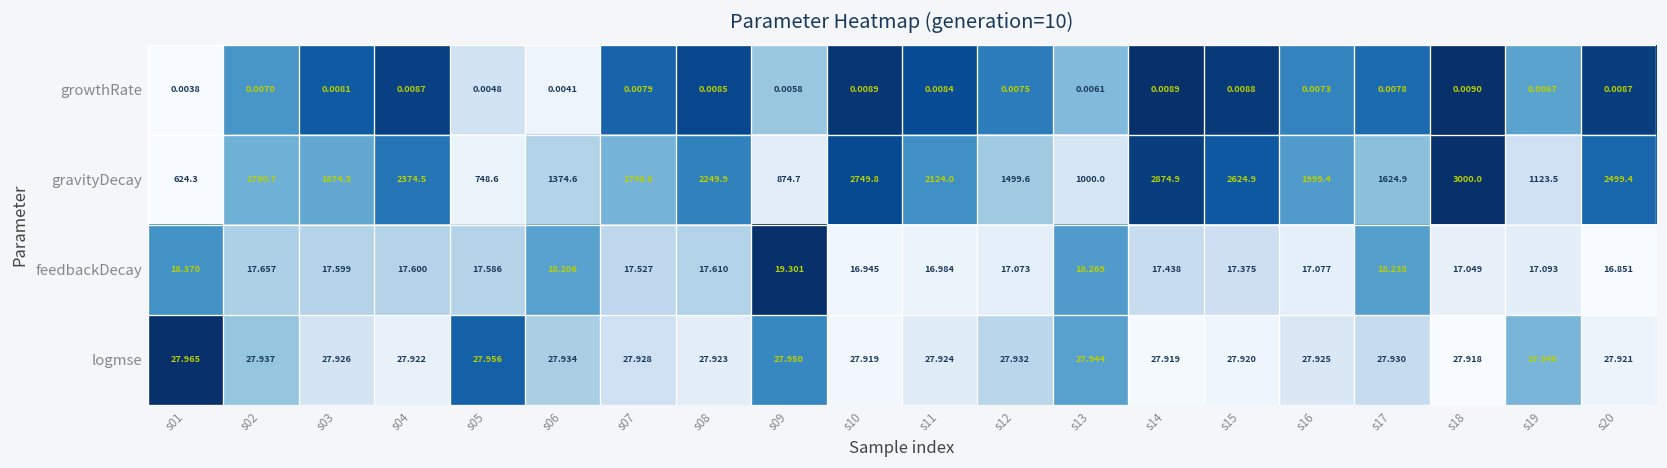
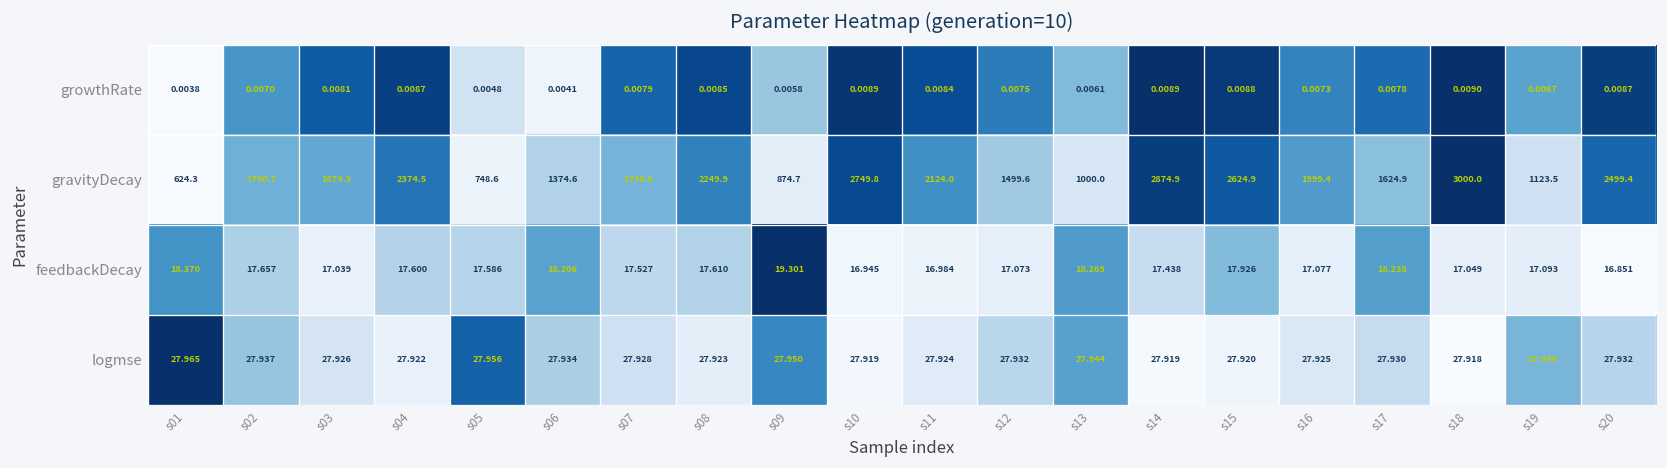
  {
    "growthRate": {
      "s01": 0.0038,
      "s02": 0.0070,
      "s03": 0.0081,
      "s04": 0.0087,
      "s05": 0.0048,
      "s06": 0.0041,
      "s07": 0.0079,
      "s08": 0.0085,
      "s09": 0.0058,
      "s10": 0.0089,
      "s11": 0.0084,
      "s12": 0.0075,
      "s13": 0.0061,
      "s14": 0.0089,
      "s15": 0.0088,
      "s16": 0.0073,
      "s17": 0.0078,
      "s18": 0.0090,
      "s19": 0.0067,
      "s20": 0.0087
    },
    "gravityDecay": {
      "s01": 624.3,
      "s02": 1790.7,
      "s03": 1874.3,
      "s04": 2374.5,
      "s05": 748.6,
      "s06": 1374.6,
      "s07": 1748.8,
      "s08": 2249.9,
      "s09": 874.7,
      "s10": 2749.8,
      "s11": 2124.0,
      "s12": 1499.6,
      "s13": 1000.0,
      "s14": 2874.9,
      "s15": 2624.9,
      "s16": 1999.4,
      "s17": 1624.9,
      "s18": 3000.0,
      "s19": 1123.5,
      "s20": 2499.4
    },
    "feedbackDecay": {
      "s01": 18.370,
      "s02": 17.657,
-     "s03": 17.599,
+     "s03": 17.039,
      "s04": 17.600,
      "s05": 17.586,
      "s06": 18.206,
      "s07": 17.527,
      "s08": 17.610,
      "s09": 19.301,
      "s10": 16.945,
      "s11": 16.984,
      "s12": 17.073,
      "s13": 18.269,
      "s14": 17.438,
-     "s15": 17.375,
+     "s15": 17.926,
      "s16": 17.077,
      "s17": 18.235,
      "s18": 17.049,
      "s19": 17.093,
      "s20": 16.851
    },
    "logmse": {
      "s01": 27.965,
      "s02": 27.937,
      "s03": 27.926,
      "s04": 27.922,
      "s05": 27.956,
      "s06": 27.934,
      "s07": 27.928,
      "s08": 27.923,
      "s09": 27.950,
      "s10": 27.919,
      "s11": 27.924,
      "s12": 27.932,
      "s13": 27.944,
      "s14": 27.919,
      "s15": 27.920,
      "s16": 27.925,
      "s17": 27.930,
      "s18": 27.918,
      "s19": 27.940,
-     "s20": 27.921
+     "s20": 27.932
    }
  }
